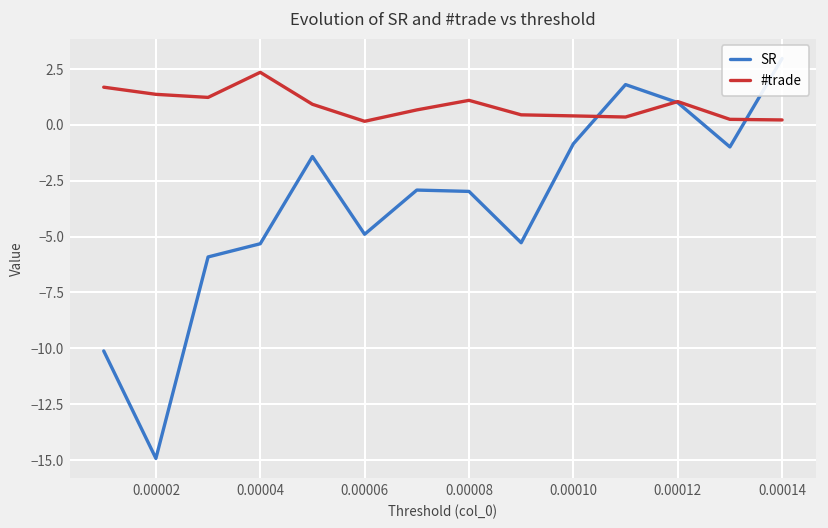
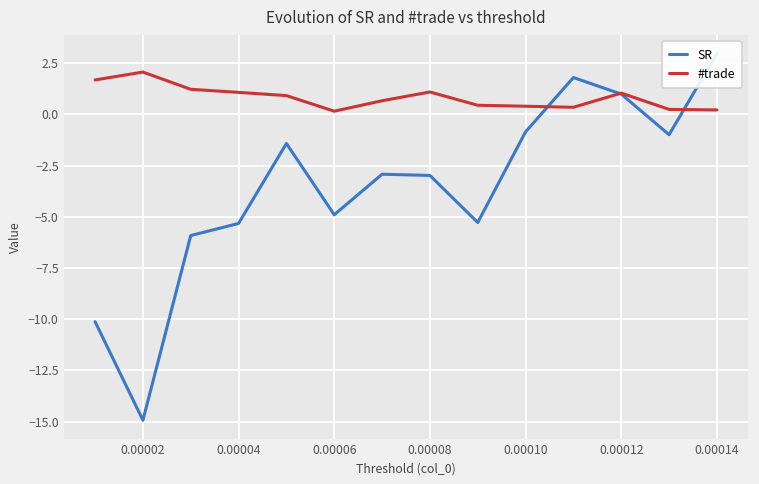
  {
    "SR": {
      "0.00002": -14.9,
      "0.00004": -5.3,
      "0.00006": -4.9,
      "0.00008": -3.0,
      "0.00010": -0.8
    },
    "#trade": {
-     "0.00002": 1.4,
-     "0.00004": 2.4,
+     "0.00002": 2.1,
+     "0.00004": 1.1,
      "0.00006": 0.2,
      "0.00008": 1.1,
      "0.00010": 0.4,
      "0.00014": 0.2
    }
  }
